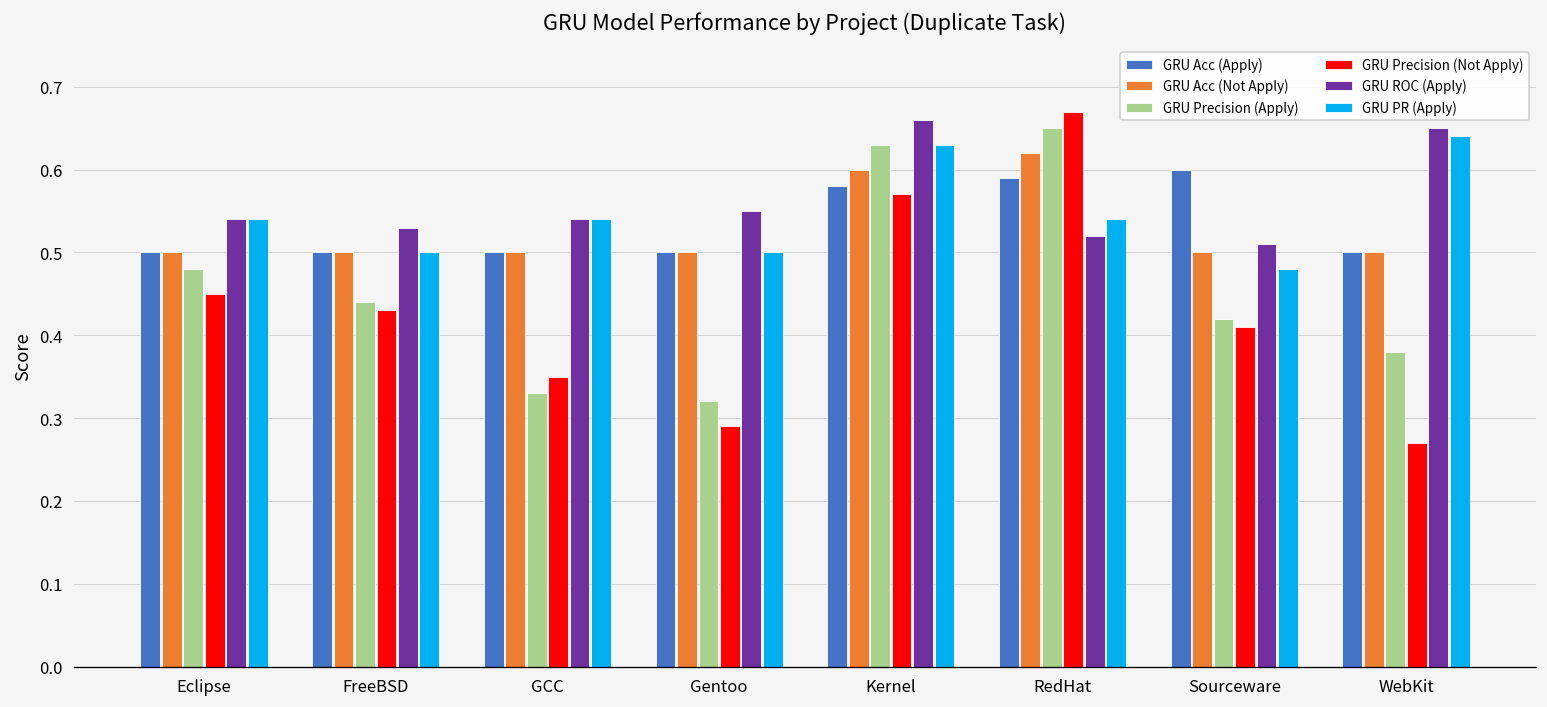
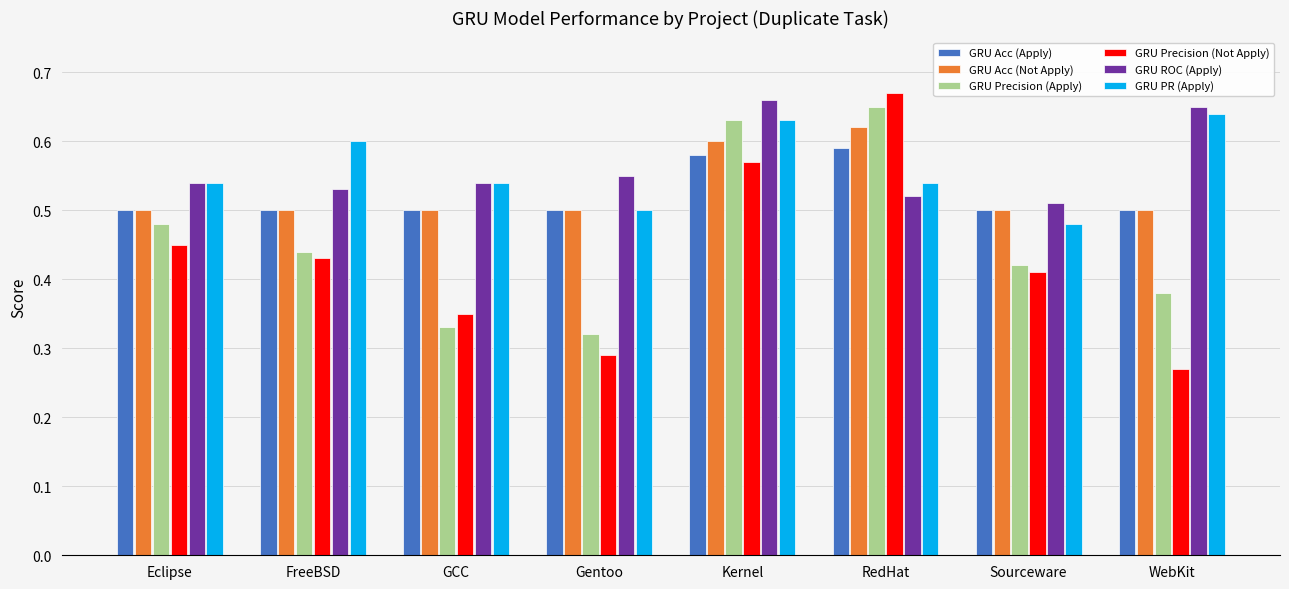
  {
    "GRU Acc (Apply)": {
      "Eclipse": 0.5,
      "FreeBSD": 0.5,
      "GCC": 0.5,
      "Gentoo": 0.5,
      "Kernel": 0.58,
      "RedHat": 0.59,
-     "Sourceware": 0.6,
+     "Sourceware": 0.5,
      "WebKit": 0.5
    },
    "GRU Acc (Not Apply)": {
      "Eclipse": 0.5,
      "FreeBSD": 0.5,
      "GCC": 0.5,
      "Gentoo": 0.5,
      "Kernel": 0.6,
      "RedHat": 0.62,
      "Sourceware": 0.5,
      "WebKit": 0.5
    },
    "GRU Precision (Apply)": {
      "Eclipse": 0.48,
      "FreeBSD": 0.44,
      "GCC": 0.33,
      "Gentoo": 0.32,
      "Kernel": 0.63,
      "RedHat": 0.65,
      "Sourceware": 0.42,
      "WebKit": 0.38
    },
    "GRU Precision (Not Apply)": {
      "Eclipse": 0.45,
      "FreeBSD": 0.43,
      "GCC": 0.35,
      "Gentoo": 0.29,
      "Kernel": 0.57,
      "RedHat": 0.67,
      "Sourceware": 0.41,
      "WebKit": 0.27
    },
    "GRU ROC (Apply)": {
      "Eclipse": 0.54,
      "FreeBSD": 0.53,
      "GCC": 0.54,
      "Gentoo": 0.55,
      "Kernel": 0.66,
      "RedHat": 0.52,
      "Sourceware": 0.51,
      "WebKit": 0.65
    },
    "GRU PR (Apply)": {
      "Eclipse": 0.54,
-     "FreeBSD": 0.5,
+     "FreeBSD": 0.6,
      "GCC": 0.54,
      "Gentoo": 0.5,
      "Kernel": 0.63,
      "RedHat": 0.54,
      "Sourceware": 0.48,
      "WebKit": 0.64
    }
  }
